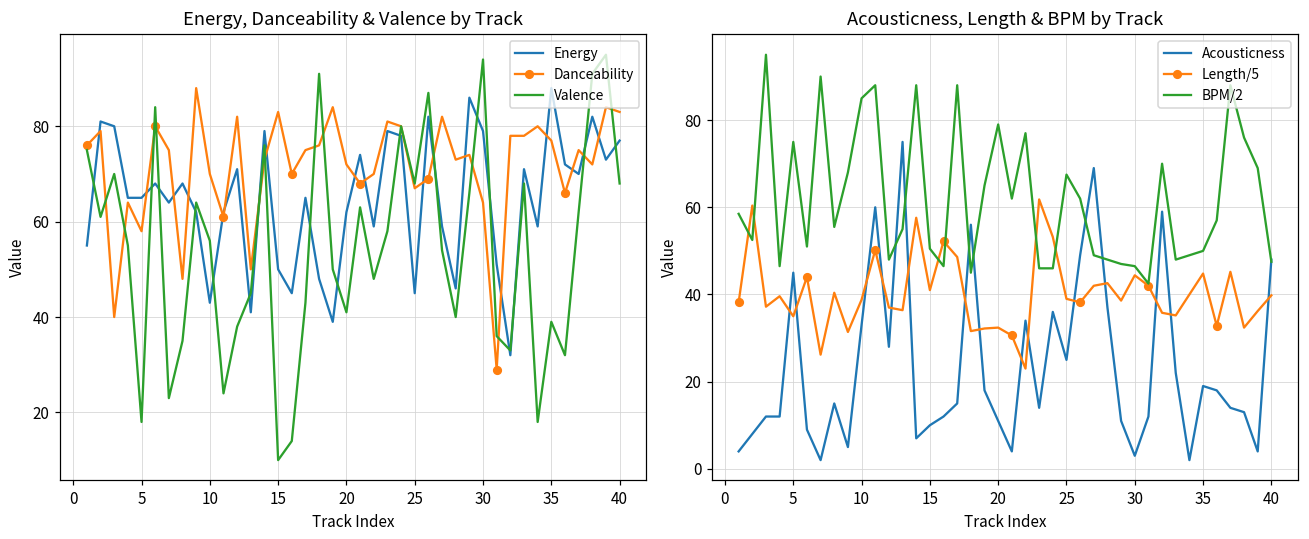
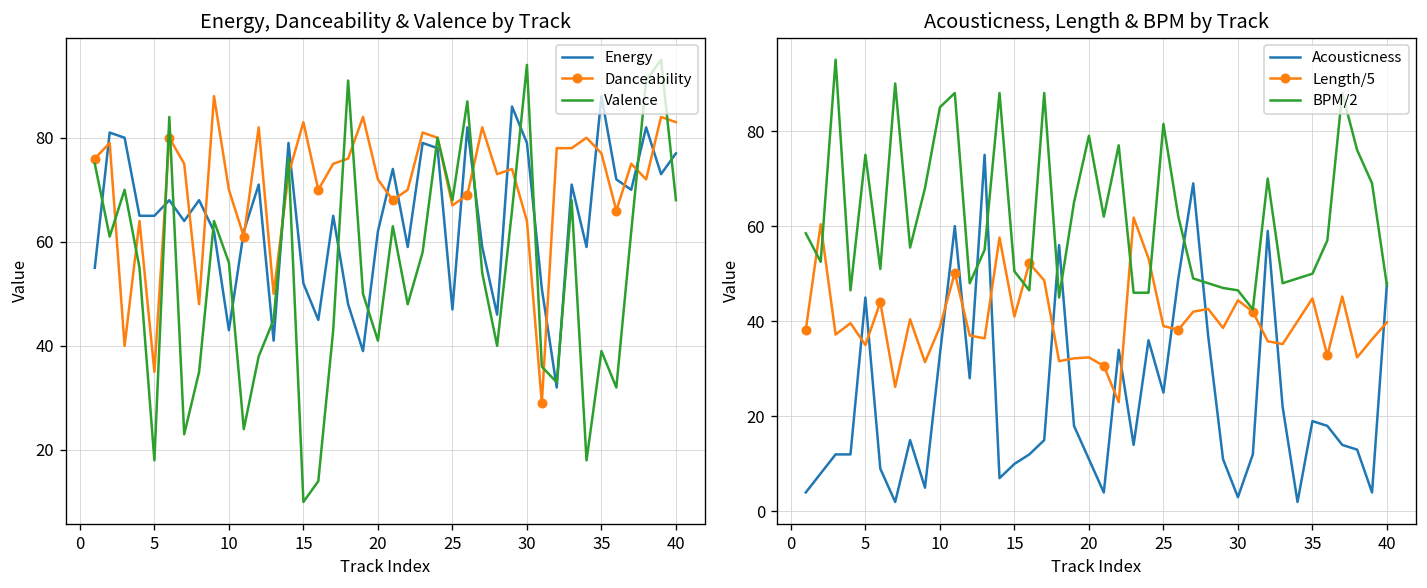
  {
    "Energy, Danceability & Valence by Track": {
      "Energy": {
        "5": 65,
        "10": 43,
-       "15": 50,
+       "15": 52,
        "20": 62,
-       "25": 45,
+       "25": 47,
        "30": 79,
        "40": 77
      },
      "Danceability": {
-       "5": 58,
+       "5": 35,
        "10": 70,
        "15": 83,
        "20": 72,
        "25": 67,
        "30": 64,
        "35": 77,
        "40": 83
      },
      "Valence": {
        "5": 18,
        "10": 56,
        "15": 10,
        "20": 41,
        "25": 68,
        "30": 94,
        "35": 39,
        "40": 68
      }
    },
    "Acousticness, Length & BPM by Track": {
      "Acousticness": {
        "5": 45,
        "10": 33,
        "15": 10,
        "20": 11,
        "25": 25,
        "30": 3,
        "35": 19
      },
      "Length/5": {
        "5": 35,
        "10": 39,
        "15": 41,
        "20": 32,
        "25": 39,
        "30": 44,
        "35": 45,
        "40": 40
      },
      "BPM/2": {
        "5": 75,
        "10": 85,
        "15": 51,
        "20": 79,
-       "25": 68,
+       "25": 82,
        "30": 47,
        "35": 50
      }
    }
  }
